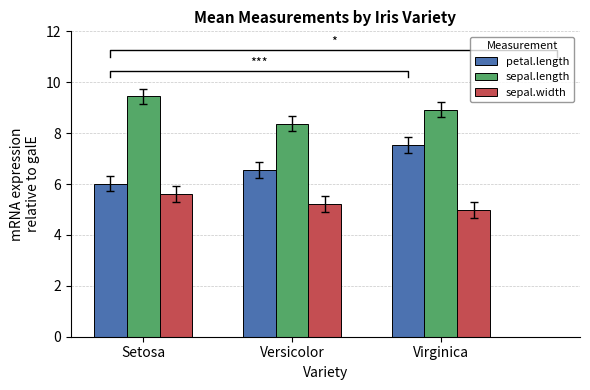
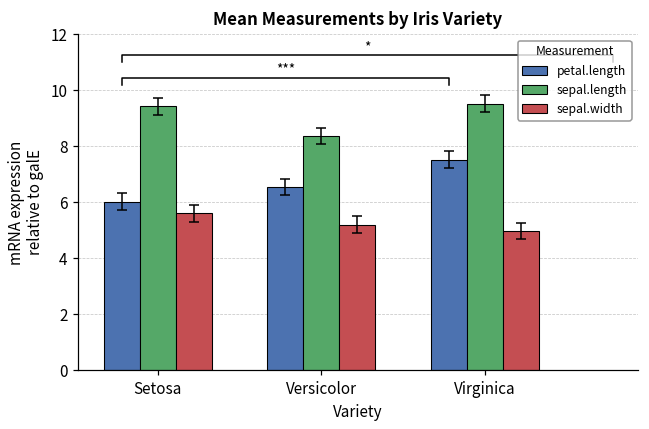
  {
    "sepal.length": {
      "Setosa": 9.4,
      "Versicolor": 8.4,
-     "Virginica": 8.9
+     "Virginica": 9.5
    },
    "sepal.width": {
      "Setosa": 5.6,
      "Versicolor": 5.2,
      "Virginica": 5.0
    }
  }
